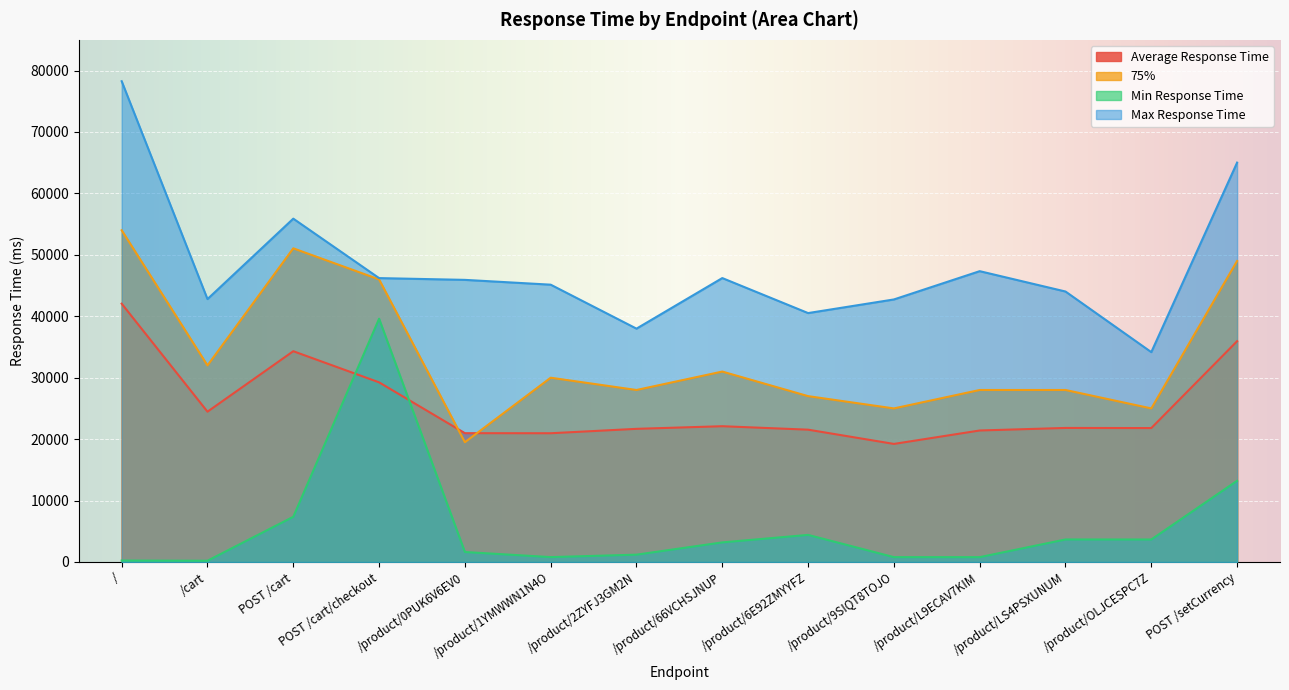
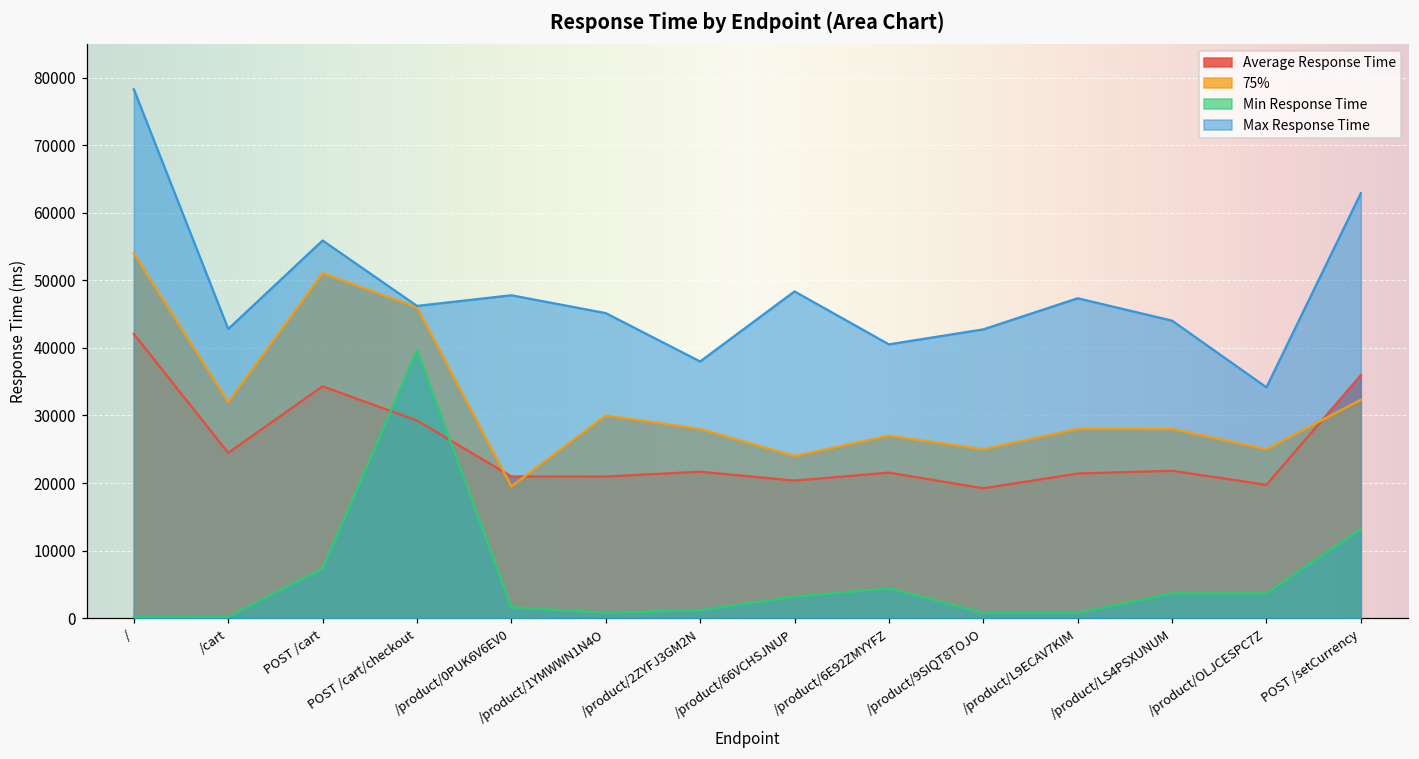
  {
    "Average Response Time": {
      "/": 42000,
      "/cart": 24000,
      "POST /cart": 34000,
      "POST /cart/checkout": 29000,
      "/product/0PUK6V6EV0": 21000,
      "/product/1YMWWN1N4O": 21000,
      "/product/2ZYFJ3GM2N": 22000,
-     "/product/66VCHSJNUP": 22000,
+     "/product/66VCHSJNUP": 20000,
      "/product/6E92ZMYYFZ": 22000,
      "/product/9SIQT8TOJO": 19000,
      "/product/L9ECAV7KIM": 21000,
      "/product/LS4PSXUNUM": 22000,
-     "/product/OLJCESPC7Z": 22000,
+     "/product/OLJCESPC7Z": 20000,
      "POST /setCurrency": 36000
    },
    "75%": {
      "/": 54000,
      "/cart": 32000,
      "POST /cart": 51000,
      "/product/0PUK6V6EV0": 19000,
      "/product/1YMWWN1N4O": 30000,
      "/product/2ZYFJ3GM2N": 28000,
-     "/product/66VCHSJNUP": 31000,
+     "/product/66VCHSJNUP": 24000,
      "/product/6E92ZMYYFZ": 27000,
      "/product/9SIQT8TOJO": 25000,
      "/product/L9ECAV7KIM": 28000,
      "/product/LS4PSXUNUM": 28000,
      "/product/OLJCESPC7Z": 25000,
-     "POST /setCurrency": 49000
+     "POST /setCurrency": 32000
    },
    "Min Response Time": {
      "/": 0,
      "/cart": 0,
      "POST /cart": 7000,
      "POST /cart/checkout": 40000,
      "/product/0PUK6V6EV0": 2000,
      "/product/1YMWWN1N4O": 1000,
      "/product/2ZYFJ3GM2N": 1000,
      "/product/66VCHSJNUP": 3000,
      "/product/6E92ZMYYFZ": 4000,
      "/product/9SIQT8TOJO": 1000,
      "/product/L9ECAV7KIM": 1000,
      "/product/LS4PSXUNUM": 4000,
      "/product/OLJCESPC7Z": 4000,
      "POST /setCurrency": 13000
    },
    "Max Response Time": {
      "/": 78000,
      "/cart": 43000,
      "POST /cart": 56000,
-     "/product/0PUK6V6EV0": 46000,
+     "/product/0PUK6V6EV0": 48000,
      "/product/1YMWWN1N4O": 45000,
      "/product/2ZYFJ3GM2N": 38000,
-     "/product/66VCHSJNUP": 46000,
+     "/product/66VCHSJNUP": 48000,
      "/product/6E92ZMYYFZ": 41000,
      "/product/9SIQT8TOJO": 43000,
      "/product/L9ECAV7KIM": 47000,
      "/product/LS4PSXUNUM": 44000,
      "/product/OLJCESPC7Z": 34000,
-     "POST /setCurrency": 65000
+     "POST /setCurrency": 63000
    }
  }
